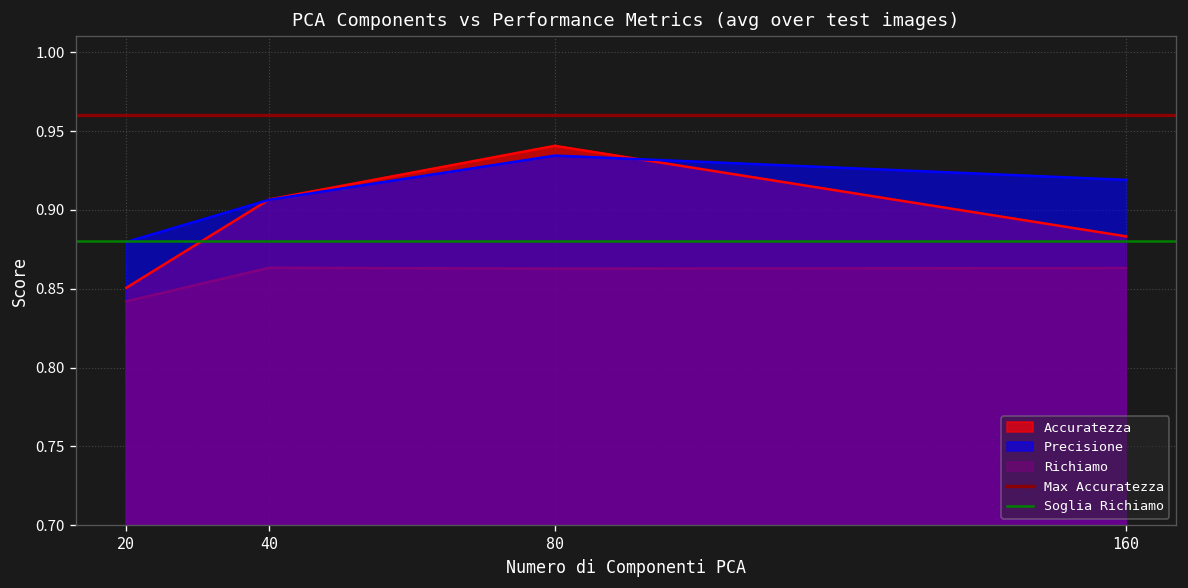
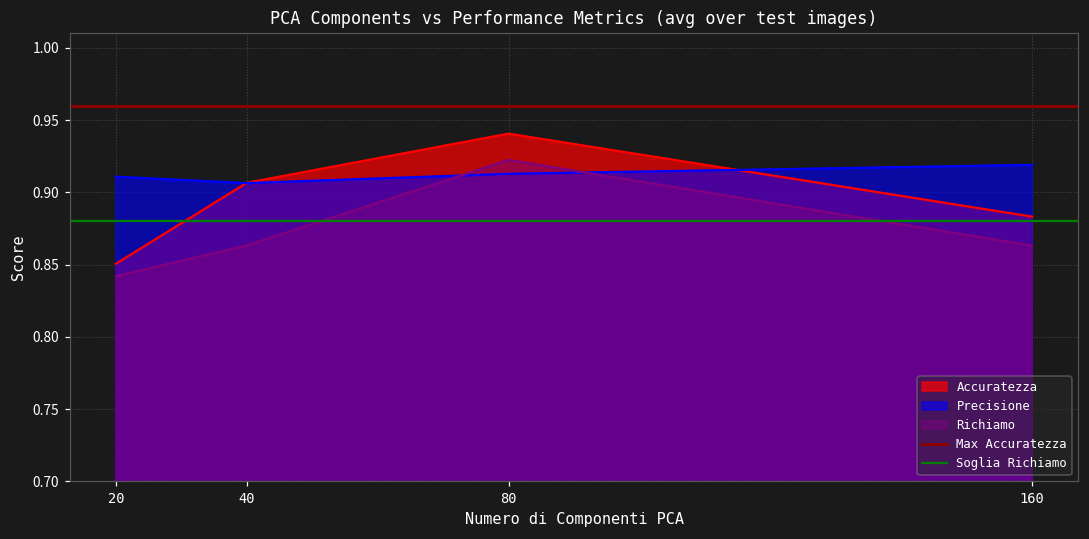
  {
    "Accuratezza": {
      "20": 0.851,
      "80": 0.941,
      "160": 0.883
    },
    "Precisione": {
-     "20": 0.880,
-     "80": 0.934,
+     "20": 0.911,
+     "80": 0.913,
      "160": 0.919
    },
    "Richiamo": {
      "20": 0.842,
      "40": 0.863,
-     "80": 0.863,
+     "80": 0.922,
      "160": 0.863
    }
  }
